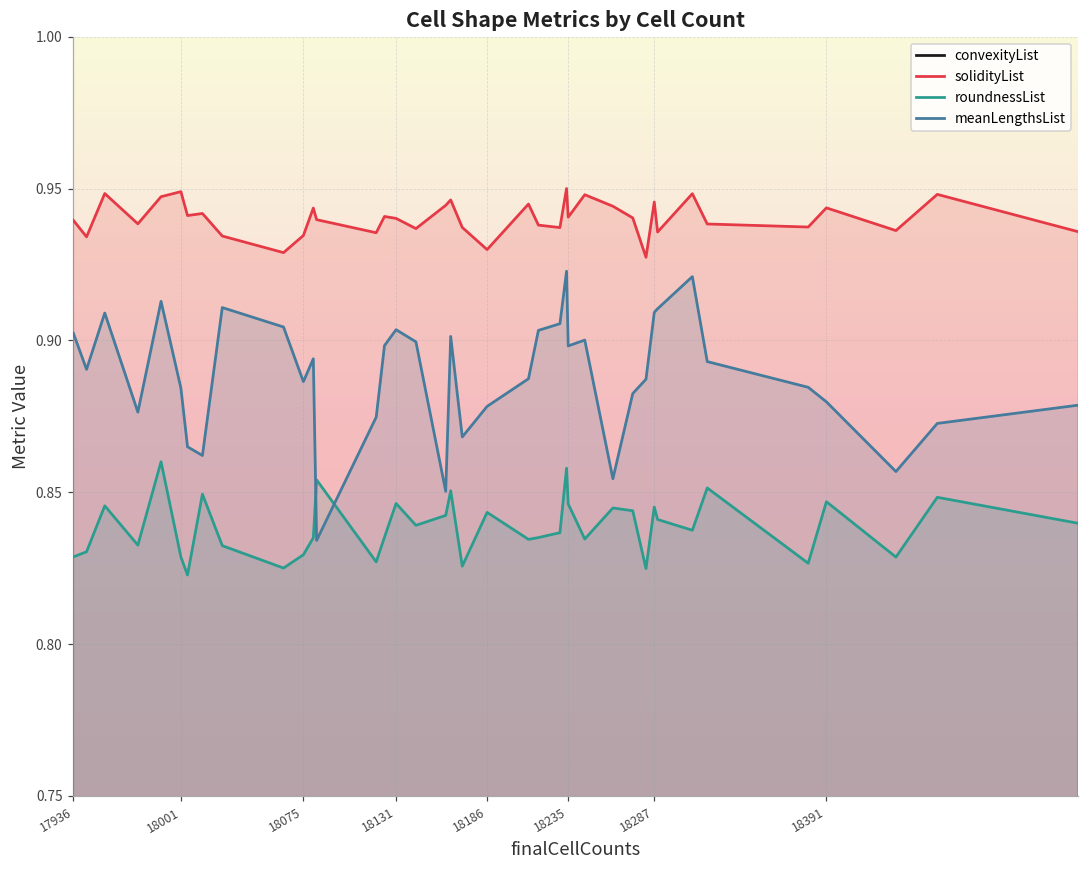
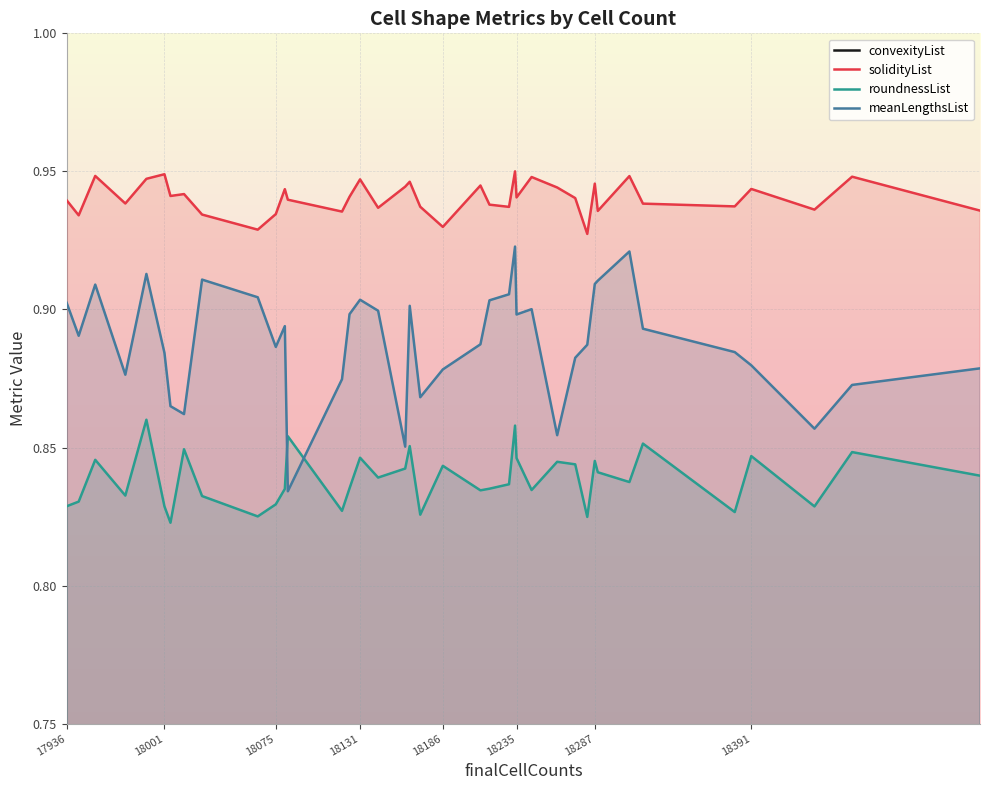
  {
    "solidityList": {
      "17936": 0.940,
      "18001": 0.949,
      "18075": 0.935,
-     "18131": 0.940,
+     "18131": 0.947,
      "18186": 0.930,
      "18235": 0.941,
      "18287": 0.946,
      "18391": 0.944
    }
  }
